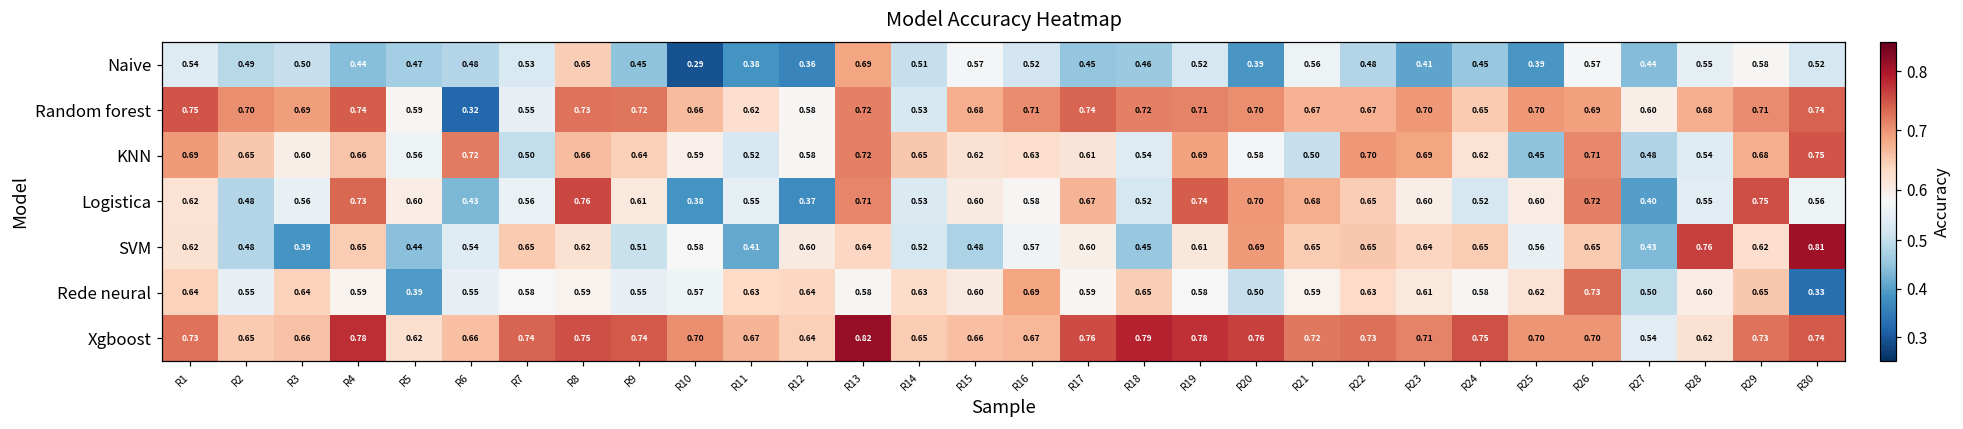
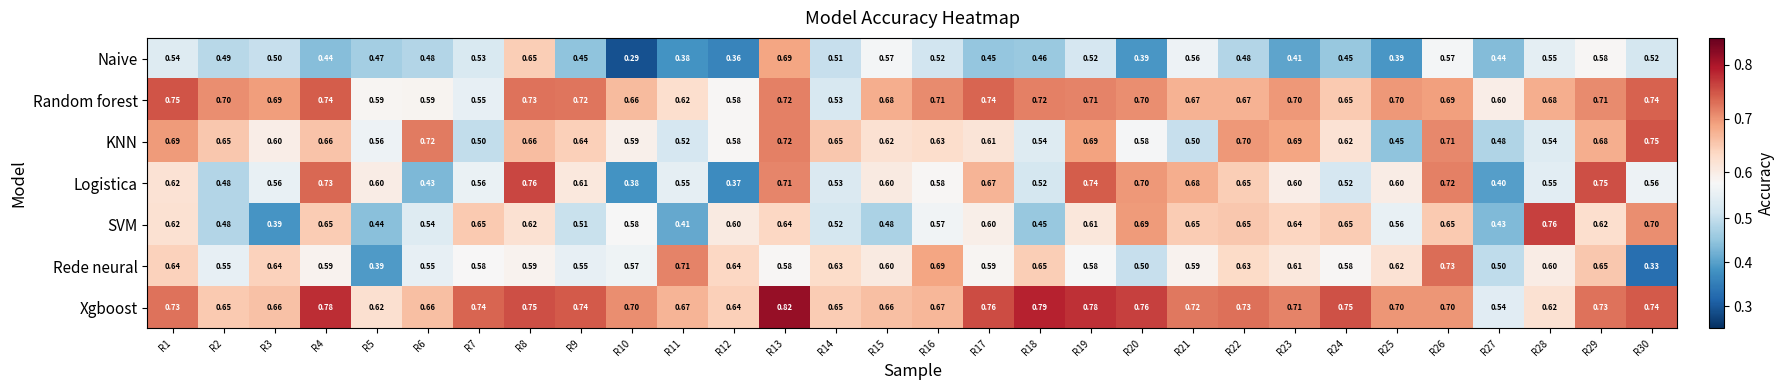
  {
    "Random forest": {
      "R1": 0.75,
      "R2": 0.70,
      "R3": 0.69,
      "R4": 0.74,
      "R5": 0.59,
-     "R6": 0.32,
+     "R6": 0.59,
      "R7": 0.55,
      "R8": 0.73,
      "R9": 0.72,
      "R10": 0.66,
      "R11": 0.62,
      "R12": 0.58,
      "R13": 0.72,
      "R14": 0.53,
      "R15": 0.68,
      "R16": 0.71,
      "R17": 0.74,
      "R18": 0.72,
      "R19": 0.71,
      "R20": 0.70,
      "R21": 0.67,
      "R22": 0.67,
      "R23": 0.70,
      "R24": 0.65,
      "R25": 0.70,
      "R26": 0.69,
      "R27": 0.60,
      "R28": 0.68,
      "R29": 0.71,
      "R30": 0.74
    },
    "SVM": {
      "R1": 0.62,
      "R2": 0.48,
      "R3": 0.39,
      "R4": 0.65,
      "R5": 0.44,
      "R6": 0.54,
      "R7": 0.65,
      "R8": 0.62,
      "R9": 0.51,
      "R10": 0.58,
      "R11": 0.41,
      "R12": 0.60,
      "R13": 0.64,
      "R14": 0.52,
      "R15": 0.48,
      "R16": 0.57,
      "R17": 0.60,
      "R18": 0.45,
      "R19": 0.61,
      "R20": 0.69,
      "R21": 0.65,
      "R22": 0.65,
      "R23": 0.64,
      "R24": 0.65,
      "R25": 0.56,
      "R26": 0.65,
      "R27": 0.43,
      "R28": 0.76,
      "R29": 0.62,
-     "R30": 0.81
+     "R30": 0.70
    },
    "Rede neural": {
      "R1": 0.64,
      "R2": 0.55,
      "R3": 0.64,
      "R4": 0.59,
      "R5": 0.39,
      "R6": 0.55,
      "R7": 0.58,
      "R8": 0.59,
      "R9": 0.55,
      "R10": 0.57,
-     "R11": 0.63,
+     "R11": 0.71,
      "R12": 0.64,
      "R13": 0.58,
      "R14": 0.63,
      "R15": 0.60,
      "R16": 0.69,
      "R17": 0.59,
      "R18": 0.65,
      "R19": 0.58,
      "R20": 0.50,
      "R21": 0.59,
      "R22": 0.63,
      "R23": 0.61,
      "R24": 0.58,
      "R25": 0.62,
      "R26": 0.73,
      "R27": 0.50,
      "R28": 0.60,
      "R29": 0.65,
      "R30": 0.33
    }
  }
